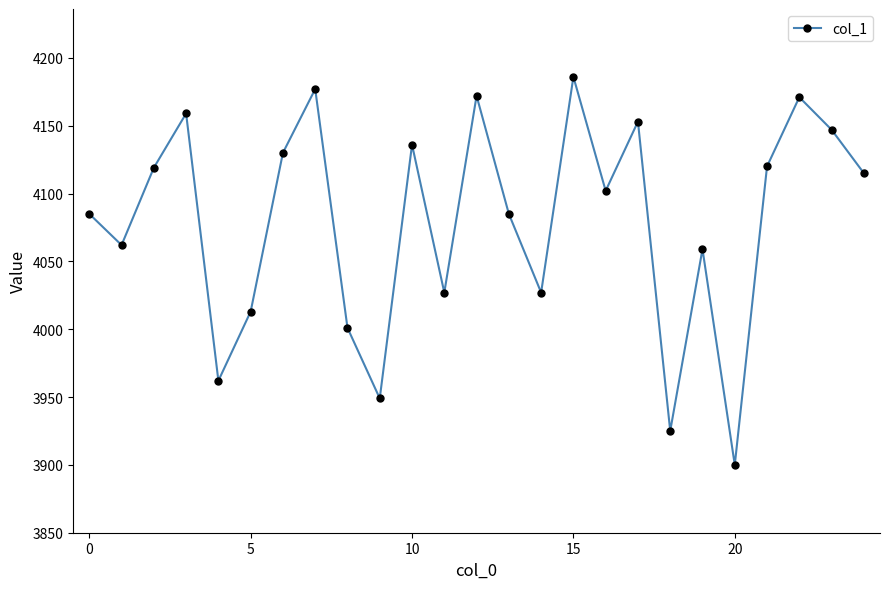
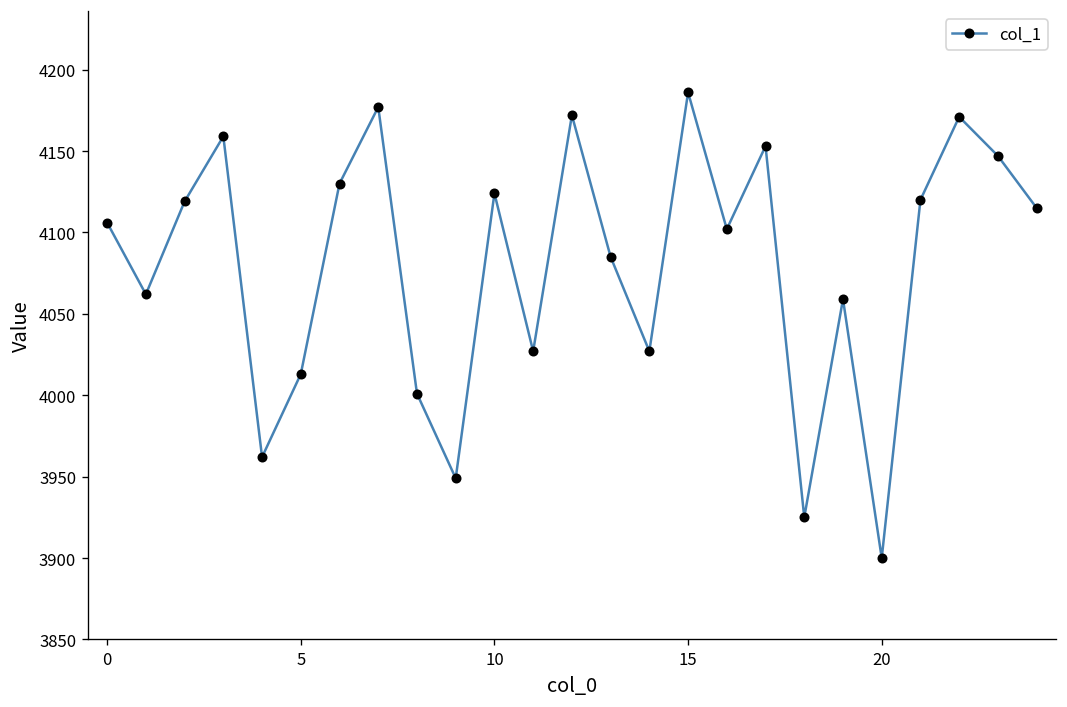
  {
-   "0": 4085,
+   "0": 4106,
    "5": 4013,
-   "10": 4136,
+   "10": 4124,
    "15": 4186,
    "20": 3900
  }
